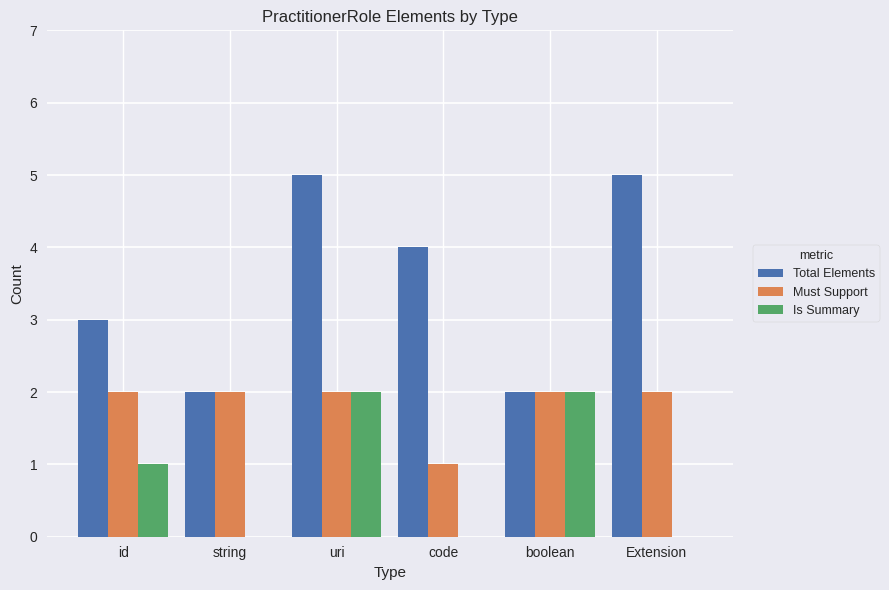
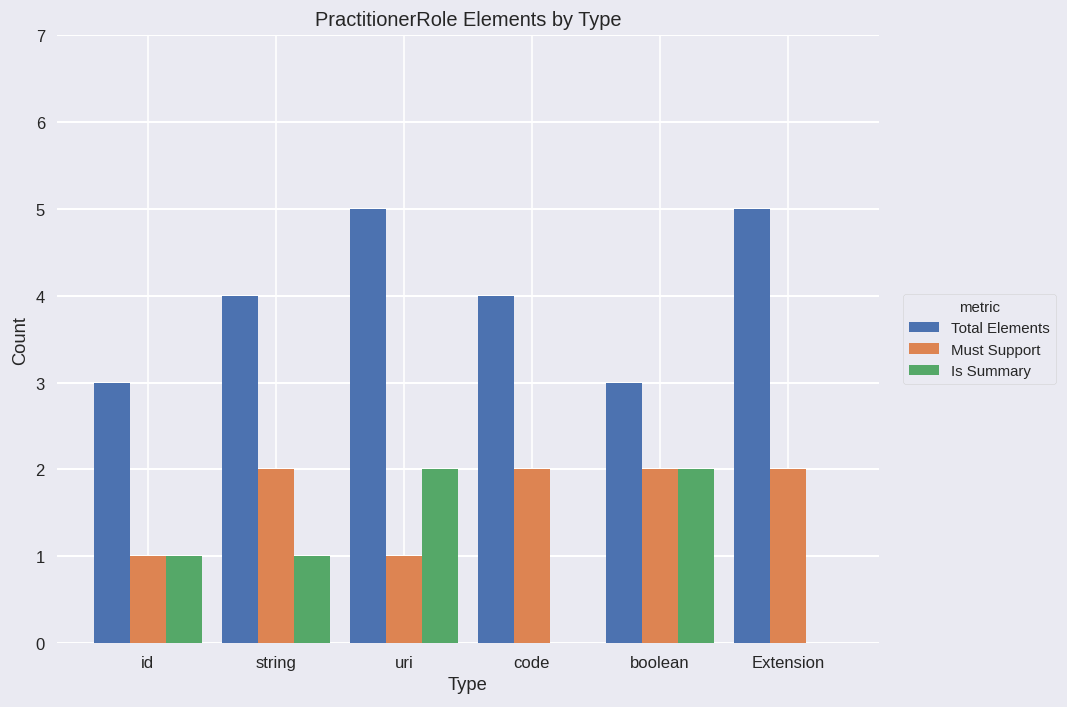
  {
    "Total Elements": {
      "id": 3,
-     "string": 2,
+     "string": 4,
      "uri": 5,
      "code": 4,
-     "boolean": 2,
+     "boolean": 3,
      "Extension": 5
    },
    "Must Support": {
-     "id": 2,
+     "id": 1,
      "string": 2,
-     "uri": 2,
-     "code": 1,
+     "uri": 1,
+     "code": 2,
      "boolean": 2,
      "Extension": 2
    },
    "Is Summary": {
      "id": 1,
-     "string": 0,
+     "string": 1,
      "uri": 2,
      "code": 0,
      "boolean": 2,
      "Extension": 0
    }
  }
